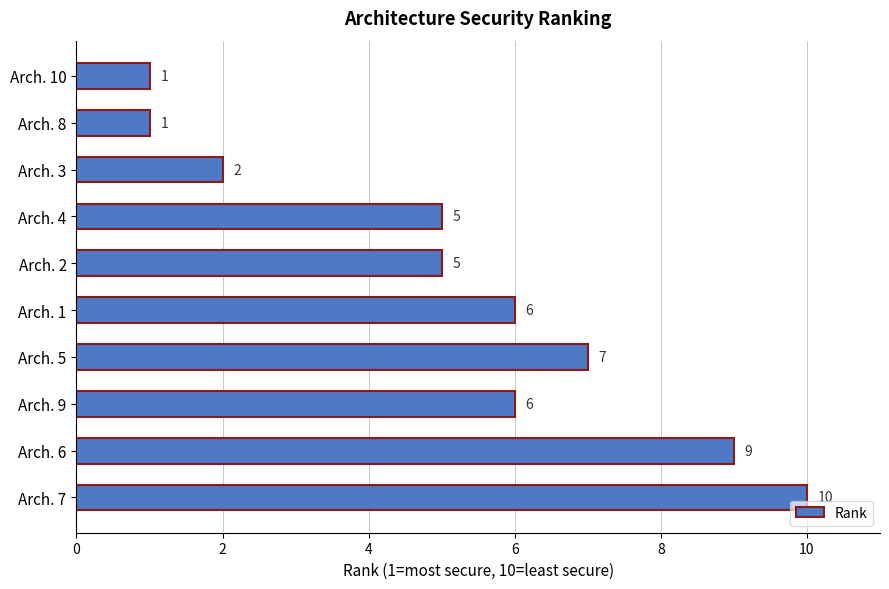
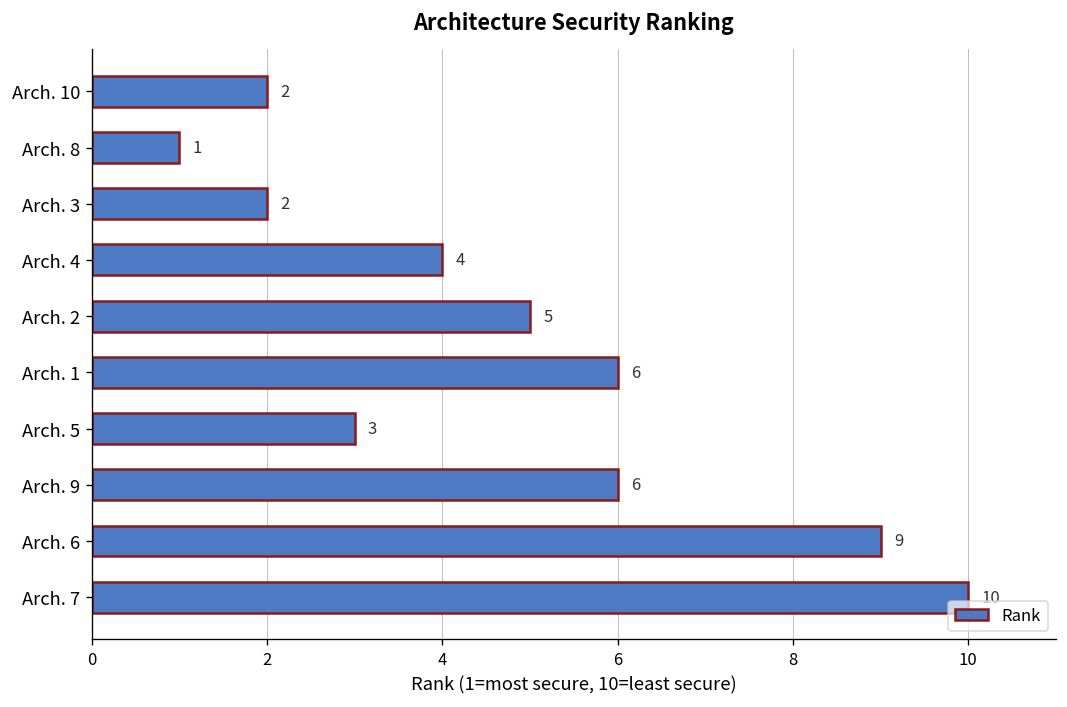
  {
-   "Arch. 10": 1,
+   "Arch. 10": 2,
    "Arch. 8": 1,
    "Arch. 3": 2,
-   "Arch. 4": 5,
+   "Arch. 4": 4,
    "Arch. 2": 5,
    "Arch. 1": 6,
-   "Arch. 5": 7,
+   "Arch. 5": 3,
    "Arch. 9": 6,
    "Arch. 6": 9
  }
